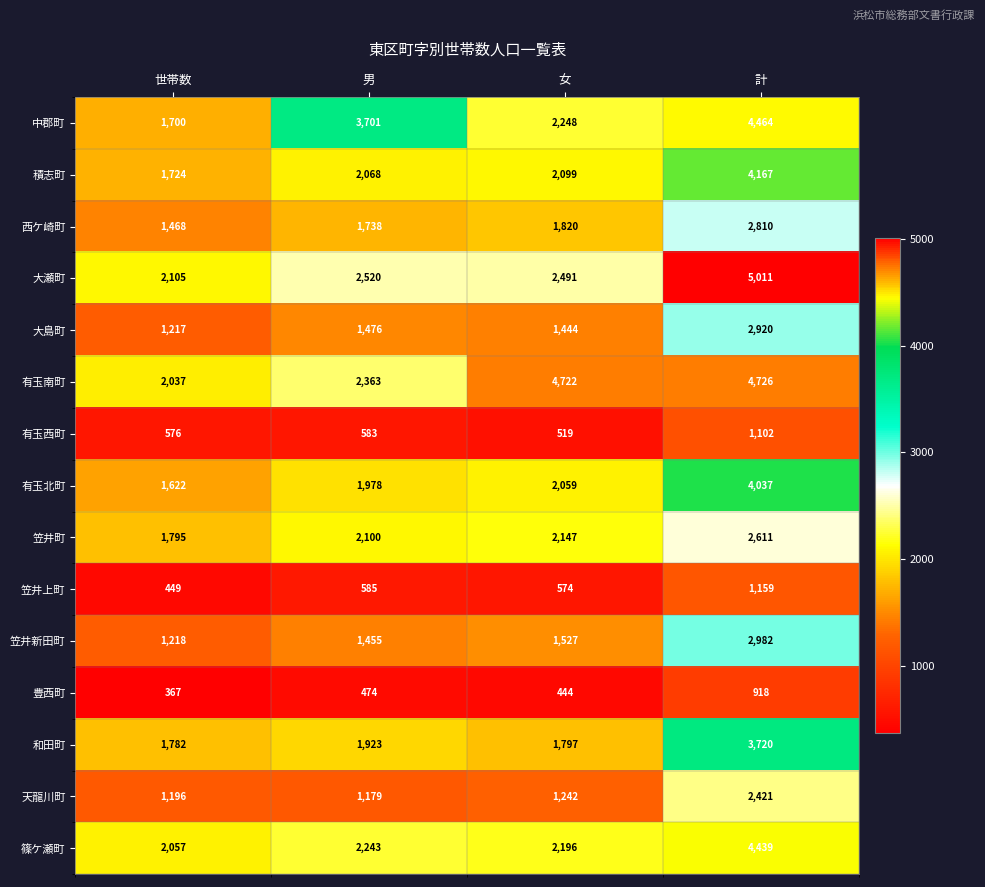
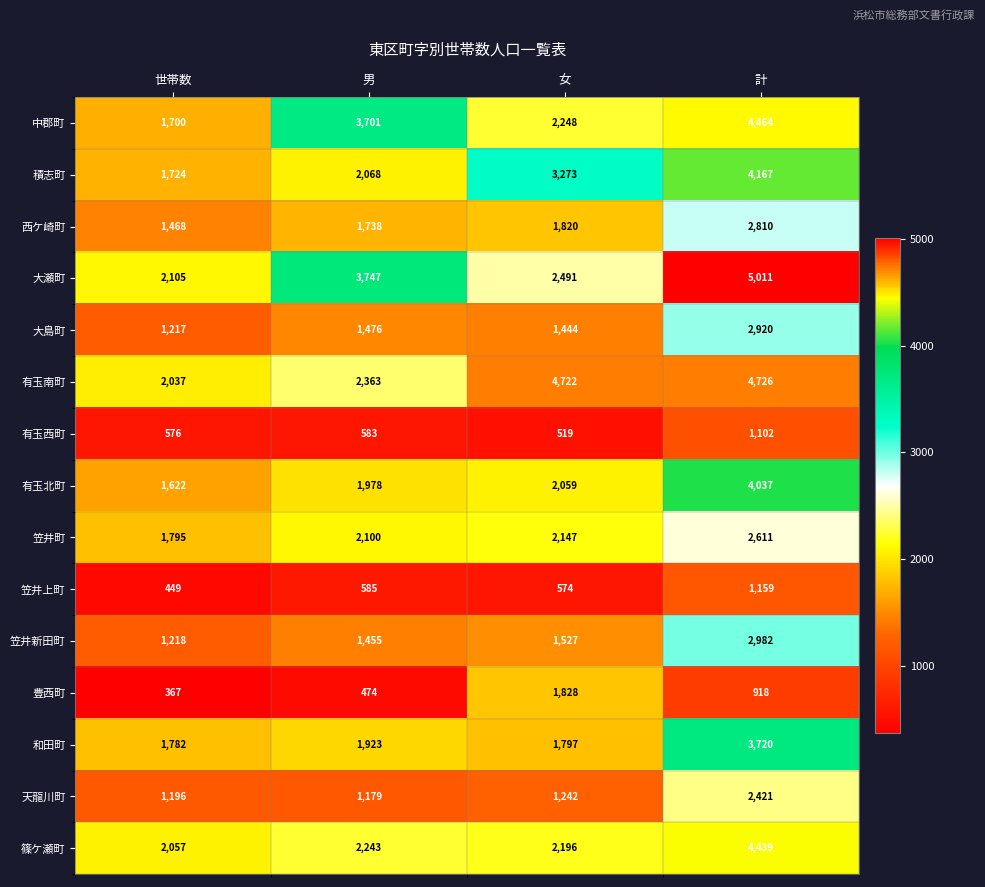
  {
    "中郡町": {
      "世帯数": "1,700",
      "男": "3,701",
      "女": "2,248",
      "計": "4,464"
    },
    "積志町": {
      "世帯数": "1,724",
      "男": "2,068",
-     "女": "2,099",
+     "女": "3,273",
      "計": "4,167"
    },
    "西ケ崎町": {
      "世帯数": "1,468",
      "男": "1,738",
      "女": "1,820",
      "計": "2,810"
    },
    "大瀬町": {
      "世帯数": "2,105",
-     "男": "2,520",
+     "男": "3,747",
      "女": "2,491",
      "計": "5,011"
    },
    "大島町": {
      "世帯数": "1,217",
      "男": "1,476",
      "女": "1,444",
      "計": "2,920"
    },
    "有玉南町": {
      "世帯数": "2,037",
      "男": "2,363",
      "女": "4,722",
      "計": "4,726"
    },
    "有玉西町": {
      "世帯数": "576",
      "男": "583",
      "女": "519",
      "計": "1,102"
    },
    "有玉北町": {
      "世帯数": "1,622",
      "男": "1,978",
      "女": "2,059",
      "計": "4,037"
    },
    "笠井町": {
      "世帯数": "1,795",
      "男": "2,100",
      "女": "2,147",
      "計": "2,611"
    },
    "笠井上町": {
      "世帯数": "449",
      "男": "585",
      "女": "574",
      "計": "1,159"
    },
    "笠井新田町": {
      "世帯数": "1,218",
      "男": "1,455",
      "女": "1,527",
      "計": "2,982"
    },
    "豊西町": {
      "世帯数": "367",
      "男": "474",
-     "女": "444",
+     "女": "1,828",
      "計": "918"
    },
    "和田町": {
      "世帯数": "1,782",
      "男": "1,923",
      "女": "1,797",
      "計": "3,720"
    },
    "天龍川町": {
      "世帯数": "1,196",
      "男": "1,179",
      "女": "1,242",
      "計": "2,421"
    },
    "篠ケ瀬町": {
      "世帯数": "2,057",
      "男": "2,243",
      "女": "2,196",
      "計": "4,439"
    }
  }
